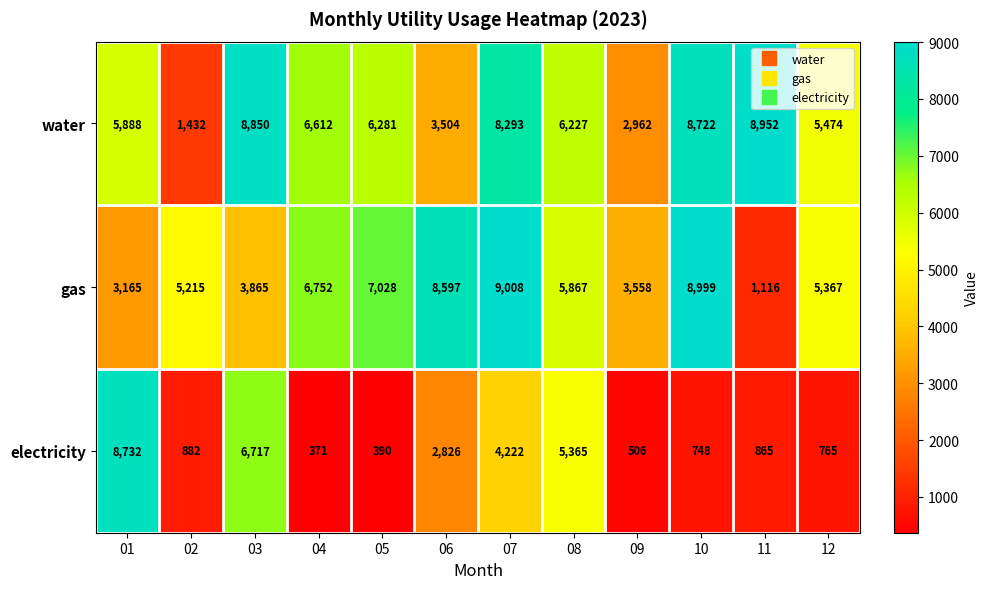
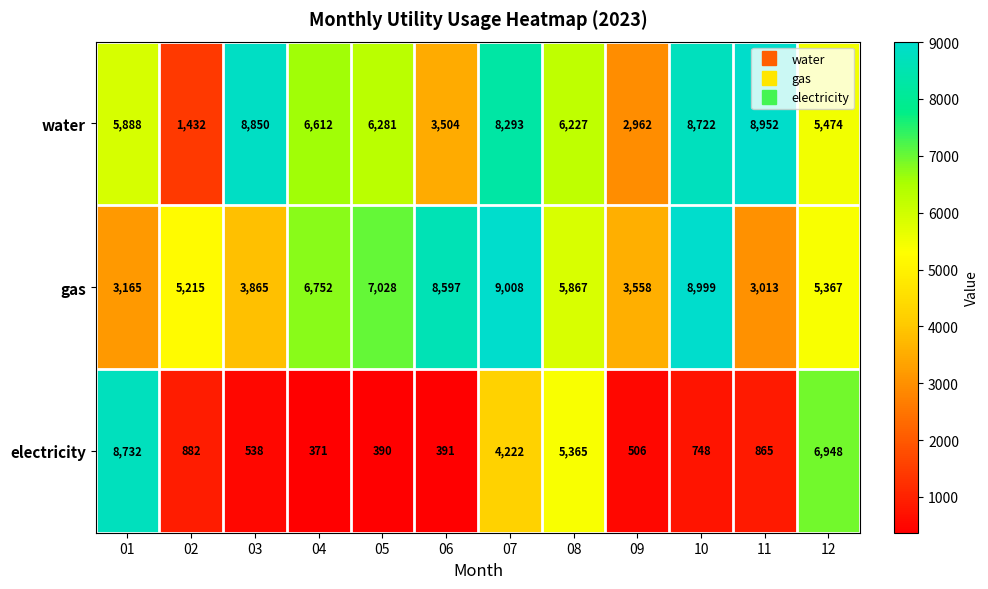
  {
    "water": {
      "01": "5,888",
      "02": "1,432",
      "03": "8,850",
      "04": "6,612",
      "05": "6,281",
      "06": "3,504",
      "07": "8,293",
      "08": "6,227",
      "09": "2,962",
      "10": "8,722",
      "11": "8,952",
      "12": "5,474"
    },
    "gas": {
      "01": "3,165",
      "02": "5,215",
      "03": "3,865",
      "04": "6,752",
      "05": "7,028",
      "06": "8,597",
      "07": "9,008",
      "08": "5,867",
      "09": "3,558",
      "10": "8,999",
-     "11": "1,116",
+     "11": "3,013",
      "12": "5,367"
    },
    "electricity": {
      "01": "8,732",
      "02": "882",
-     "03": "6,717",
+     "03": "538",
      "04": "371",
      "05": "390",
-     "06": "2,826",
+     "06": "391",
      "07": "4,222",
      "08": "5,365",
      "09": "506",
      "10": "748",
      "11": "865",
-     "12": "765"
+     "12": "6,948"
    }
  }
